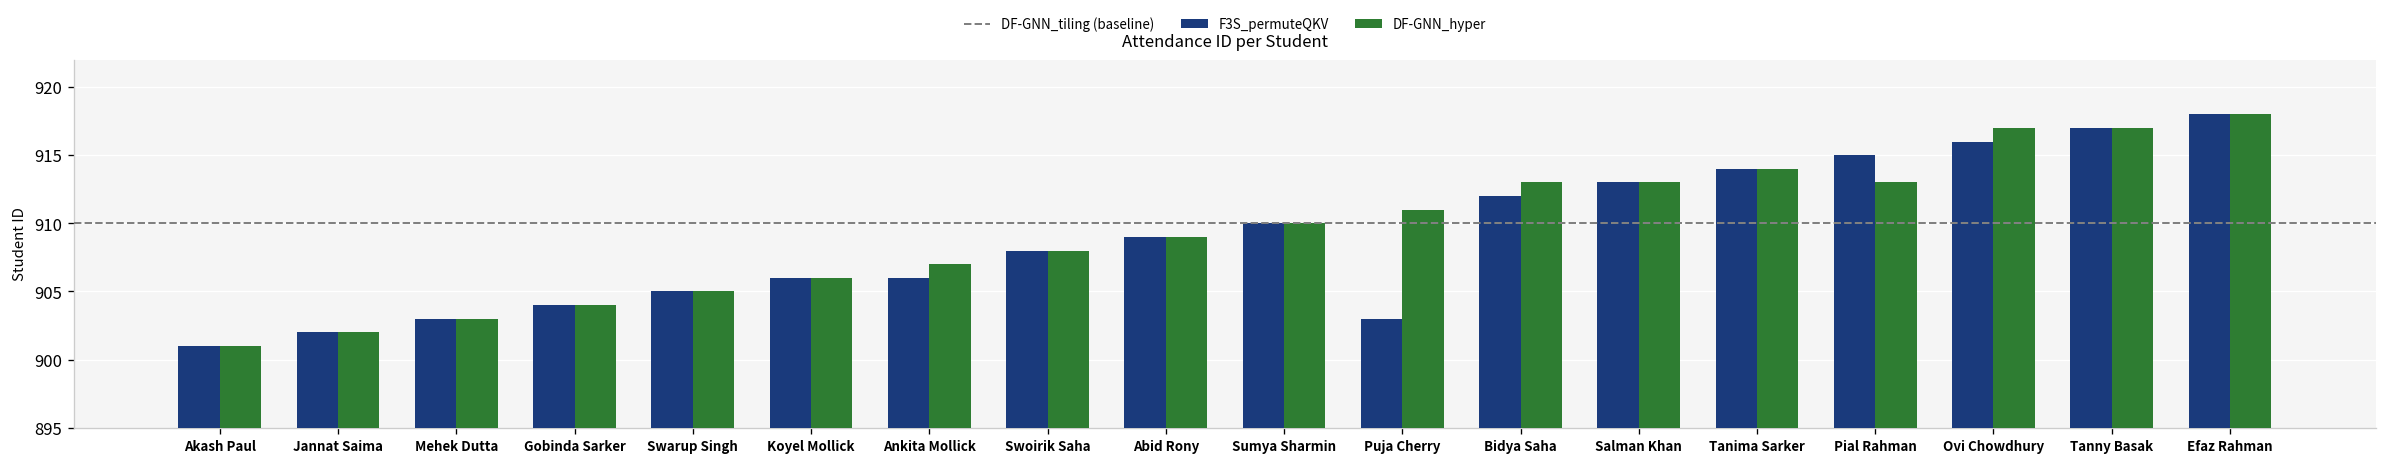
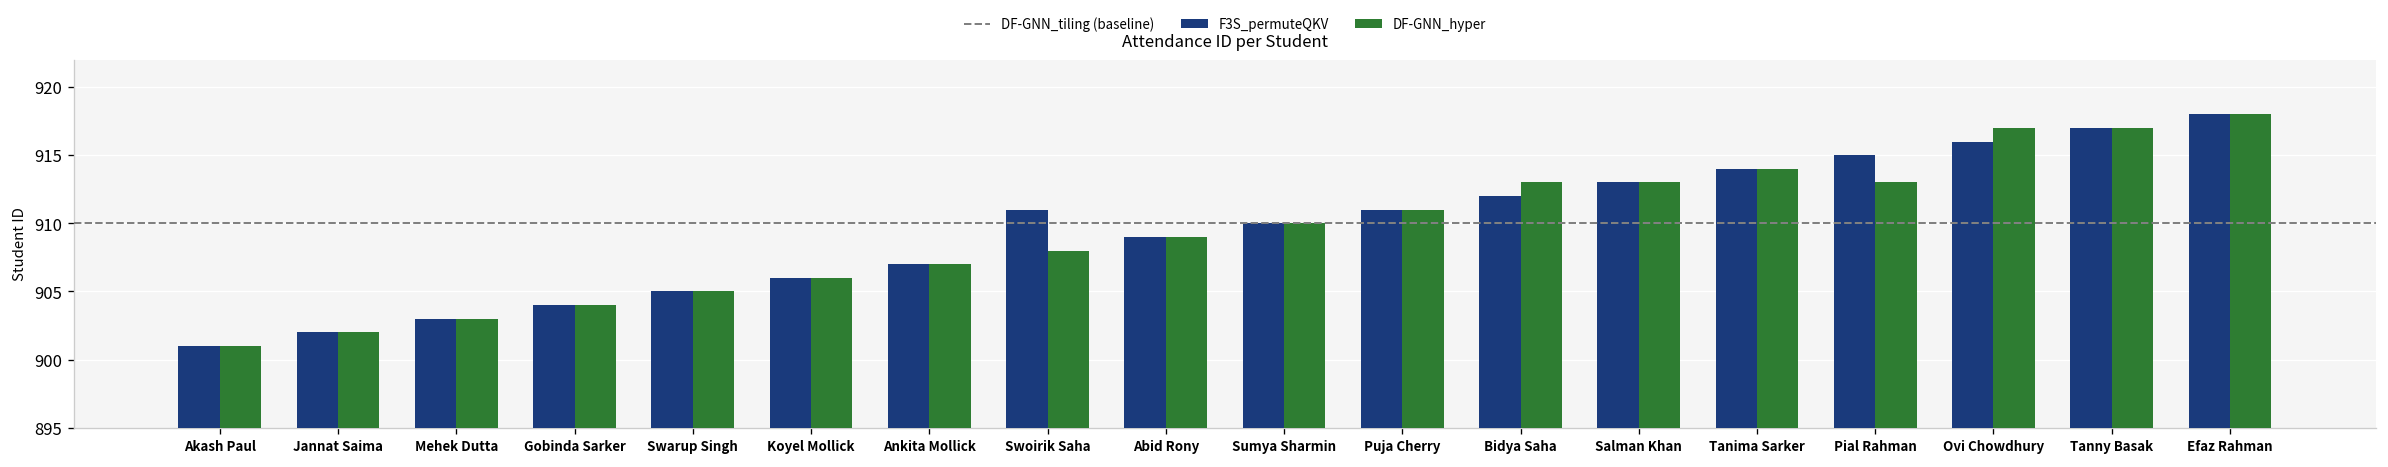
  {
    "F3S_permuteQKV": {
      "Akash Paul": 901,
      "Jannat Saima": 902,
      "Mehek Dutta": 903,
      "Gobinda Sarker": 904,
      "Swarup Singh": 905,
      "Koyel Mollick": 906,
-     "Ankita Mollick": 906,
-     "Swoirik Saha": 908,
+     "Ankita Mollick": 907,
+     "Swoirik Saha": 911,
      "Abid Rony": 909,
      "Sumya Sharmin": 910,
-     "Puja Cherry": 903,
+     "Puja Cherry": 911,
      "Bidya Saha": 912,
      "Salman Khan": 913,
      "Tanima Sarker": 914,
      "Pial Rahman": 915,
      "Ovi Chowdhury": 916,
      "Tanny Basak": 917,
      "Efaz Rahman": 918
    },
    "DF-GNN_hyper": {
      "Akash Paul": 901,
      "Jannat Saima": 902,
      "Mehek Dutta": 903,
      "Gobinda Sarker": 904,
      "Swarup Singh": 905,
      "Koyel Mollick": 906,
      "Ankita Mollick": 907,
      "Swoirik Saha": 908,
      "Abid Rony": 909,
      "Sumya Sharmin": 910,
      "Puja Cherry": 911,
      "Bidya Saha": 913,
      "Salman Khan": 913,
      "Tanima Sarker": 914,
      "Pial Rahman": 913,
      "Ovi Chowdhury": 917,
      "Tanny Basak": 917,
      "Efaz Rahman": 918
    }
  }
